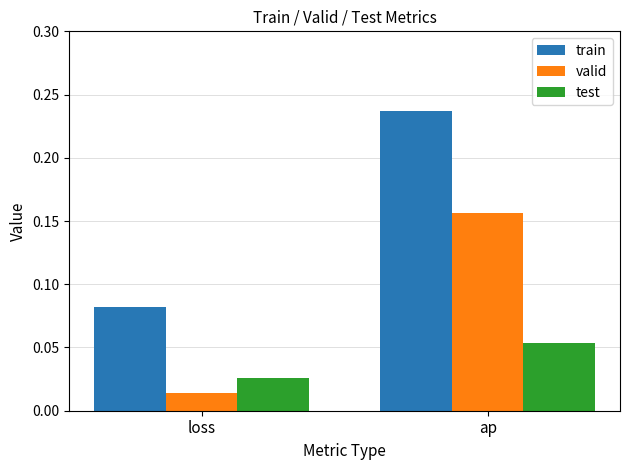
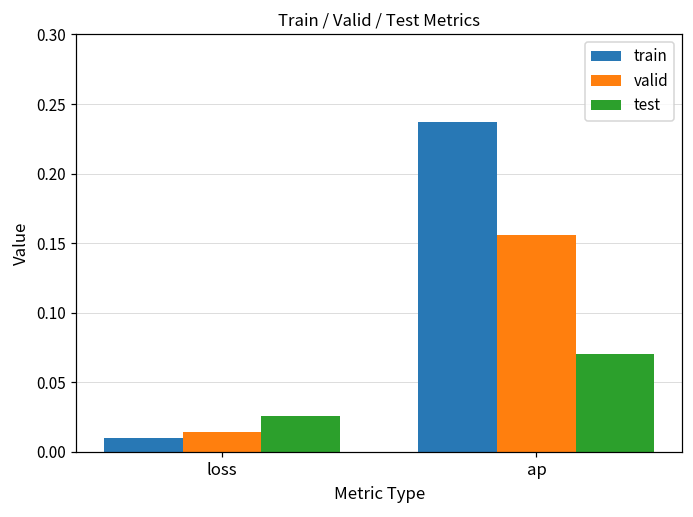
  {
    "train": {
-     "loss": 0.082,
+     "loss": 0.010,
      "ap": 0.237
    },
    "valid": {
      "loss": 0.014,
      "ap": 0.156
    },
    "test": {
      "loss": 0.026,
-     "ap": 0.054
+     "ap": 0.070
    }
  }
